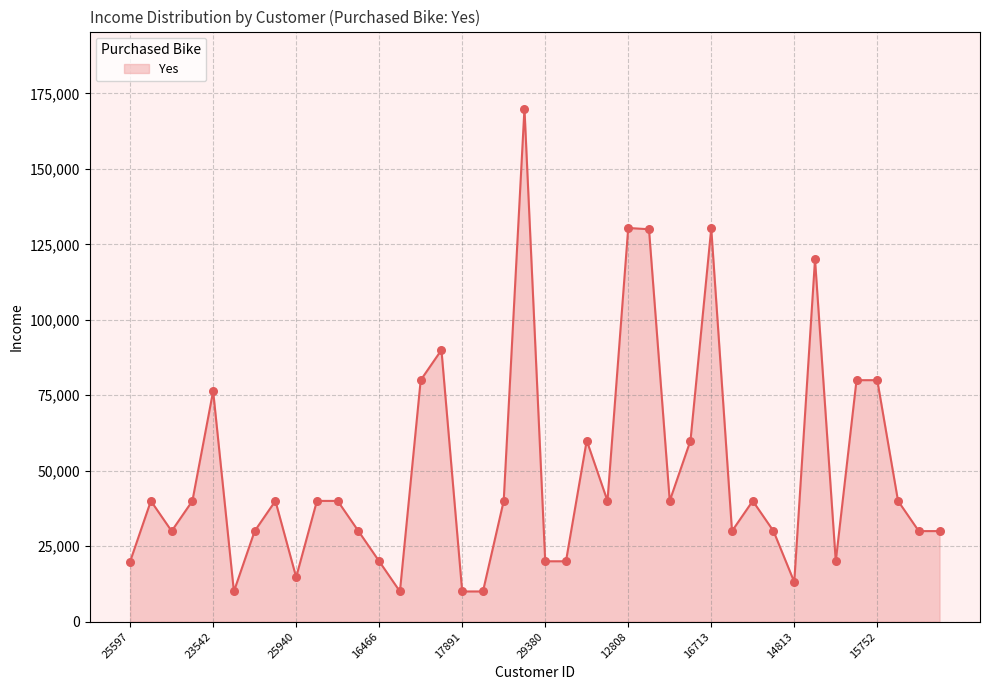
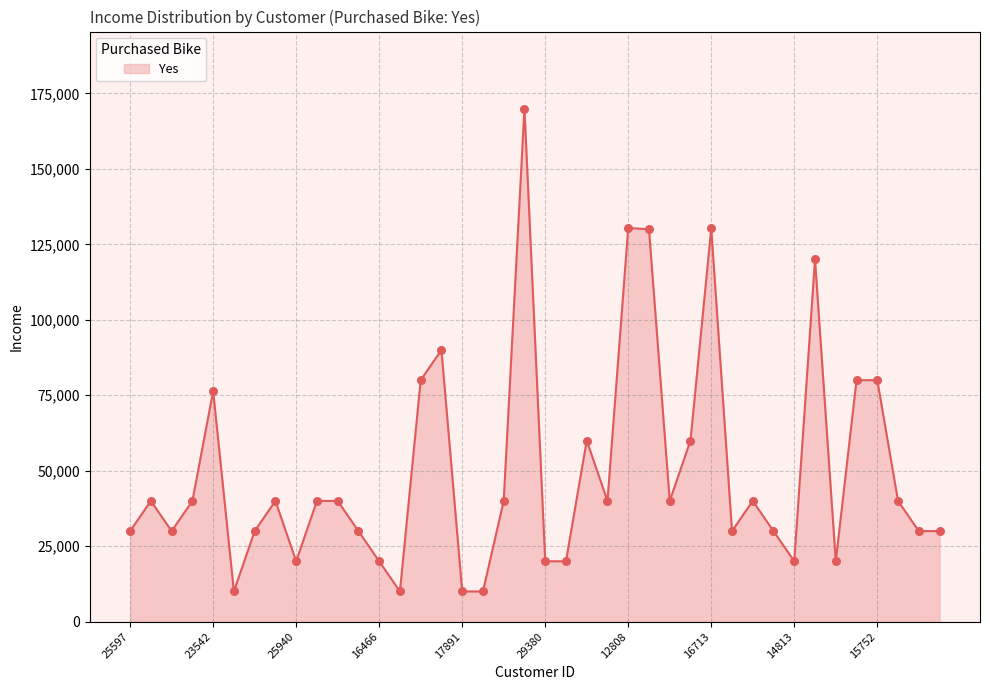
  {
-   "25597": "20,000",
+   "25597": "30,000",
    "23542": "76,000",
-   "25940": "15,000",
+   "25940": "20,000",
    "16466": "20,000",
    "17891": "10,000",
    "29380": "20,000",
    "12808": "130,000",
    "16713": "130,000",
-   "14813": "13,000",
+   "14813": "20,000",
    "15752": "80,000"
  }
